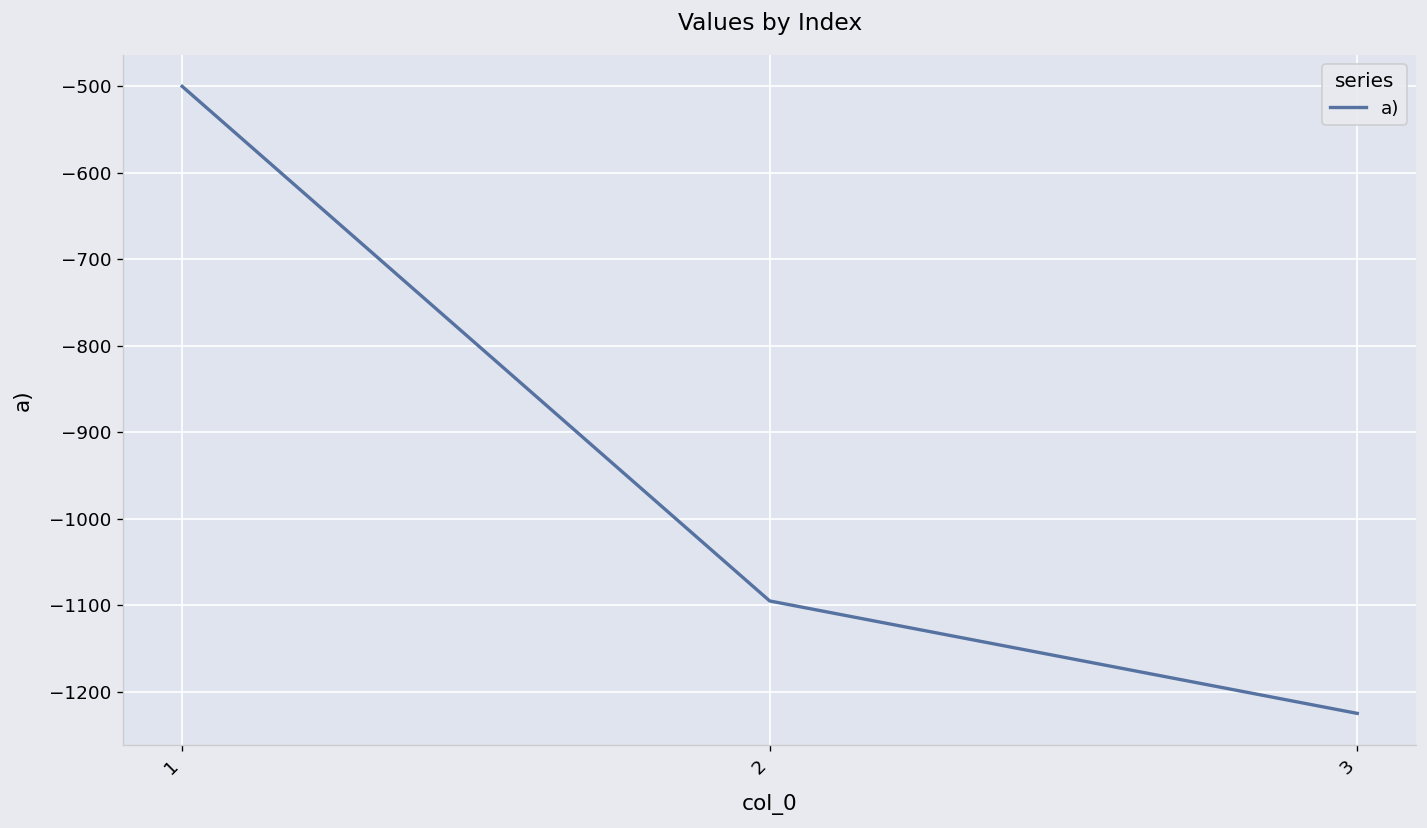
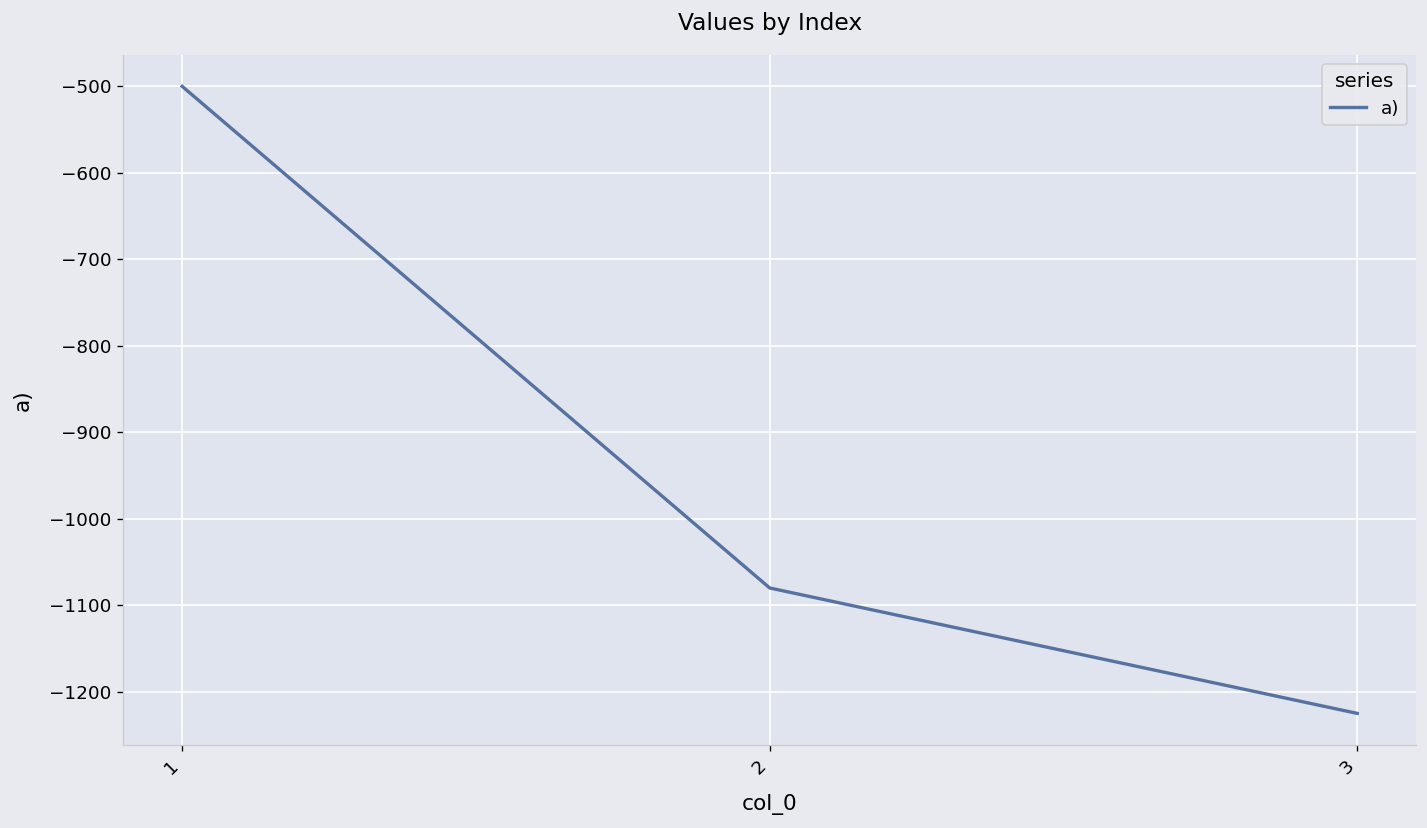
  {
    "1": -500,
-   "2": -1100,
+   "2": -1080,
    "3": -1220
  }
